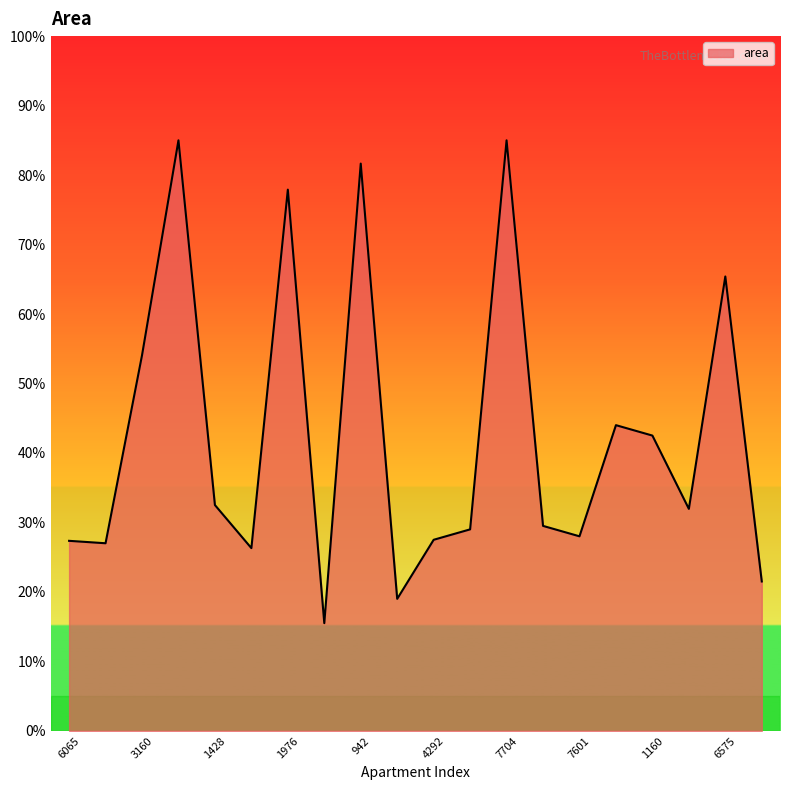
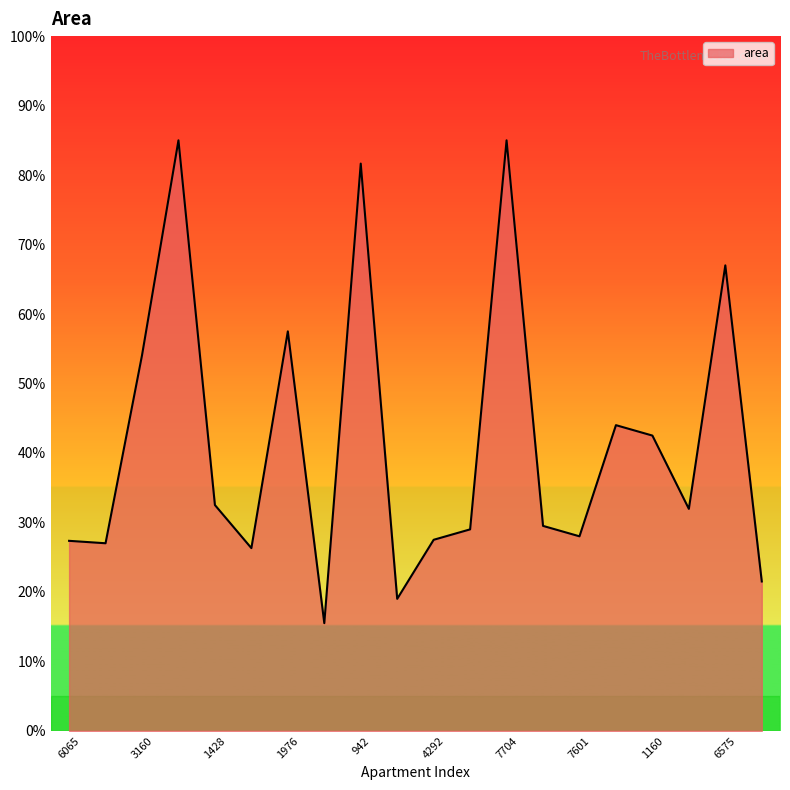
  {
    "6065": "27%",
    "3160": "54%",
    "1428": "33%",
-   "1976": "78%",
+   "1976": "58%",
    "942": "82%",
    "4292": "28%",
    "7704": "85%",
    "7601": "28%",
    "1160": "43%",
-   "6575": "65%"
+   "6575": "67%"
  }
